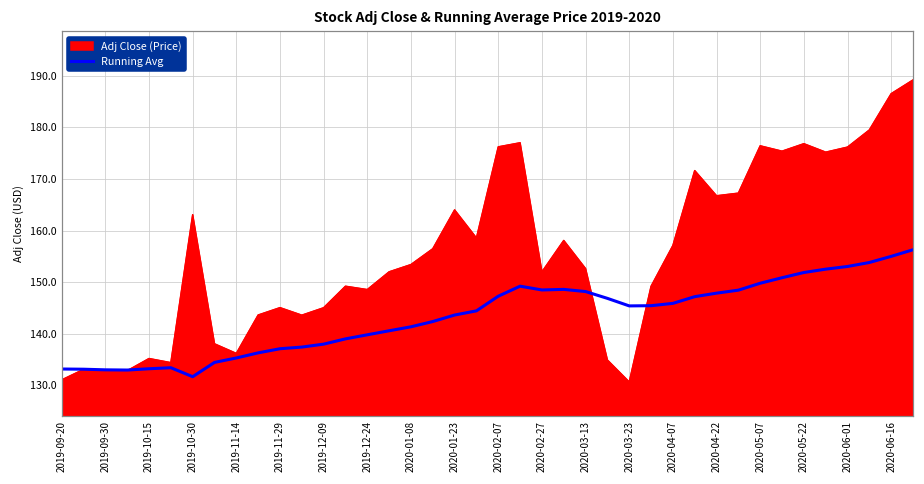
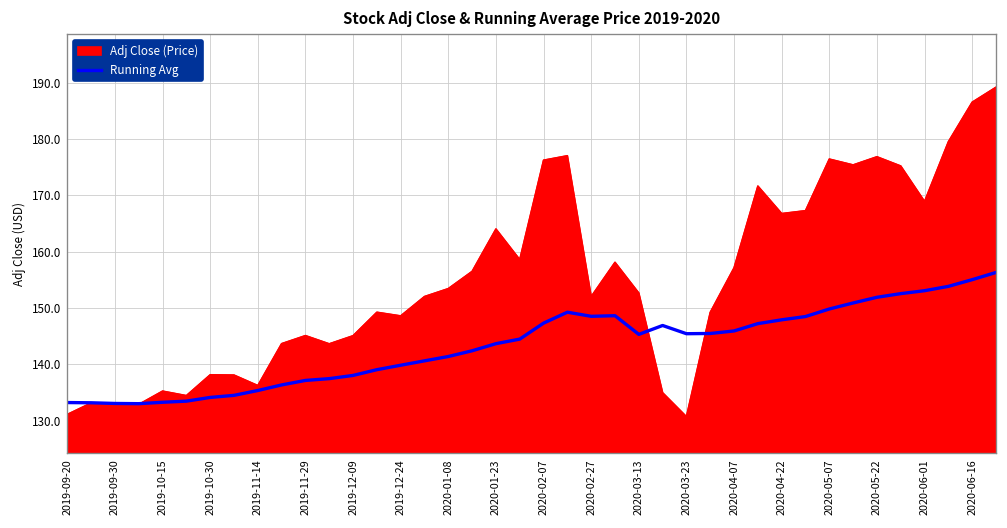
  {
    "Adj Close (Price)": {
      "2019-09-20": 131,
      "2019-10-15": 135,
-     "2019-10-30": 163,
+     "2019-10-30": 138,
      "2019-11-14": 136,
      "2019-11-29": 145,
      "2019-12-09": 145,
      "2019-12-24": 149,
      "2020-01-08": 153,
      "2020-01-23": 164,
      "2020-02-07": 176,
      "2020-02-27": 152,
      "2020-03-13": 153,
      "2020-03-23": 131,
      "2020-04-07": 157,
      "2020-04-22": 167,
      "2020-05-07": 176,
      "2020-05-22": 177,
-     "2020-06-01": 176,
+     "2020-06-01": 169,
      "2020-06-16": 187
    },
    "Running Avg": {
      "2019-09-20": 133,
      "2019-10-15": 133,
-     "2019-10-30": 132,
+     "2019-10-30": 134,
      "2019-11-14": 135,
      "2019-11-29": 137,
      "2019-12-09": 138,
      "2019-12-24": 140,
      "2020-01-08": 141,
      "2020-01-23": 144,
      "2020-02-07": 147,
      "2020-02-27": 149,
-     "2020-03-13": 148,
+     "2020-03-13": 145,
      "2020-03-23": 145,
      "2020-04-07": 146,
      "2020-04-22": 148,
      "2020-05-07": 150,
      "2020-05-22": 152,
      "2020-06-01": 153,
      "2020-06-16": 155
    }
  }
